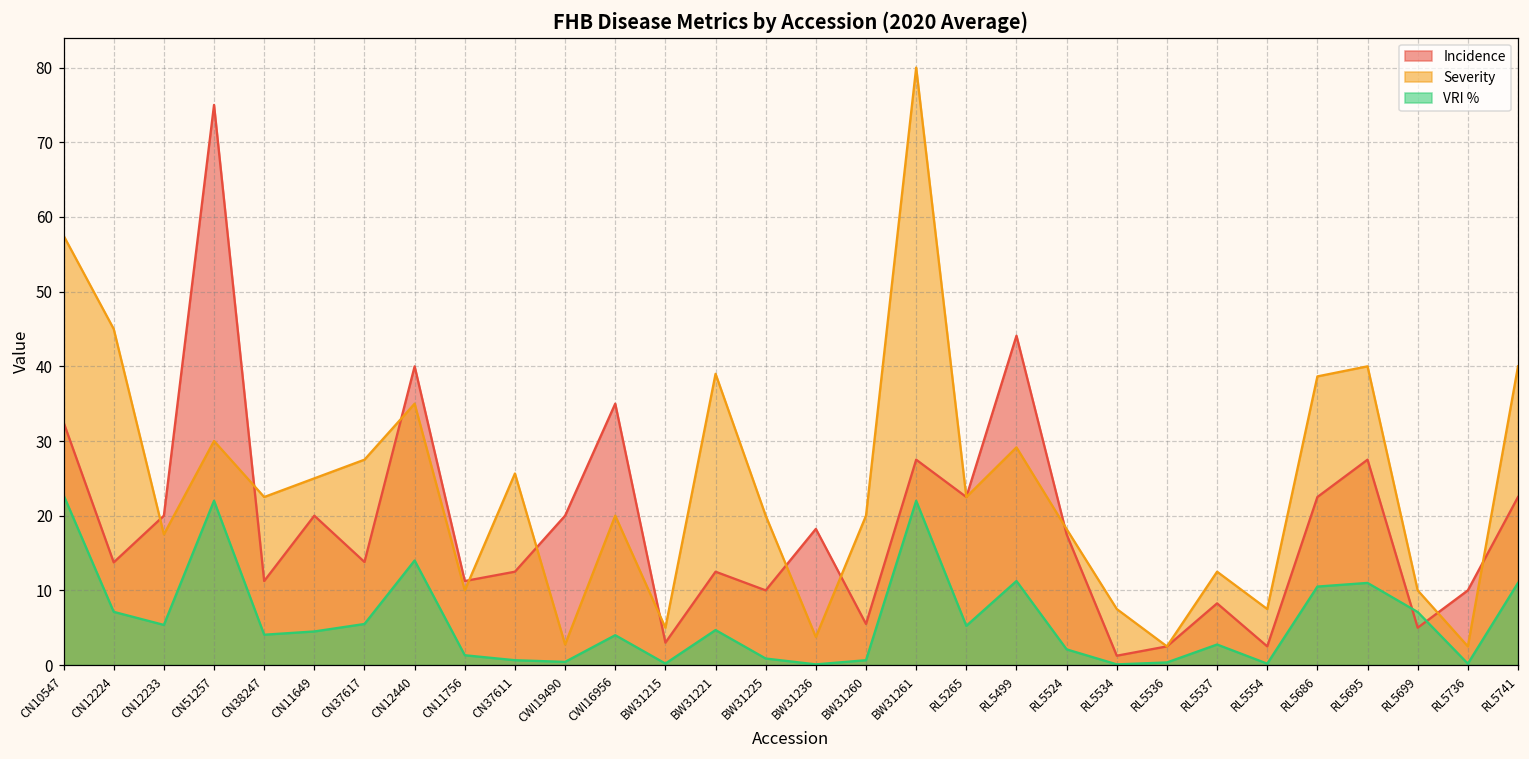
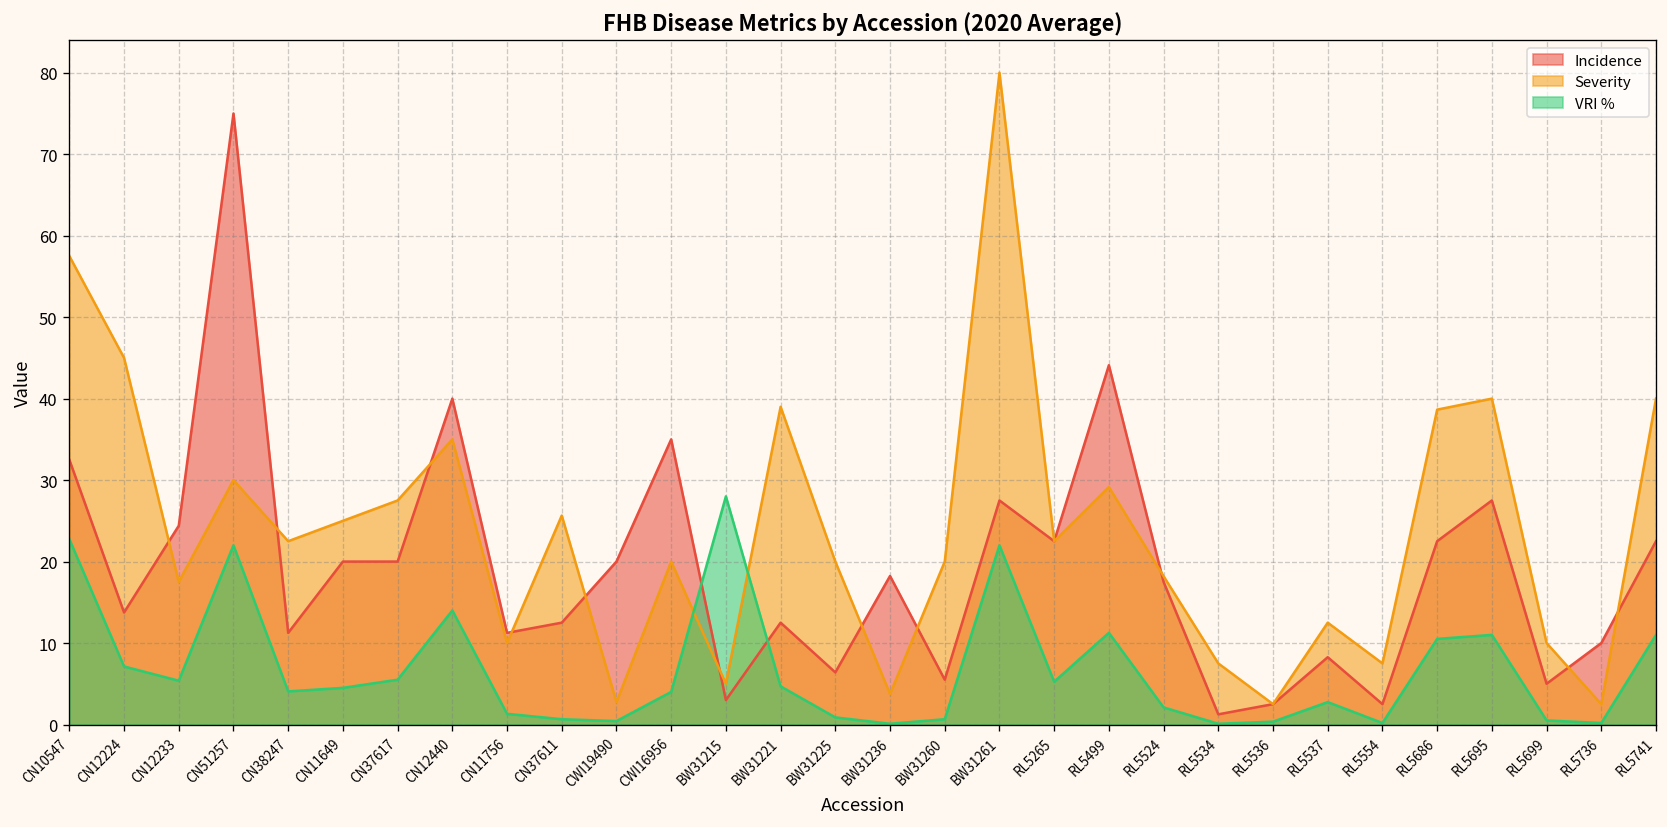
  {
    "Incidence": {
      "CN10547": 33,
      "CN12224": 14,
-     "CN12233": 20,
+     "CN12233": 24,
      "CN51257": 75,
      "CN38247": 11,
      "CN11649": 20,
-     "CN37617": 14,
+     "CN37617": 20,
      "CN12440": 40,
      "CN11756": 11,
      "CN37611": 13,
      "CWI19490": 20,
      "CWI16956": 35,
      "BW31215": 3,
      "BW31221": 13,
-     "BW31225": 10,
+     "BW31225": 6,
      "BW31236": 18,
      "BW31260": 6,
      "BW31261": 28,
      "RL5499": 44,
      "RL5524": 18,
      "RL5534": 1,
      "RL5537": 8,
      "RL5554": 3,
      "RL5686": 23,
      "RL5695": 28,
      "RL5699": 5,
      "RL5736": 10,
      "RL5741": 23
    },
    "Severity": {
      "CN10547": 58,
      "CN12224": 45,
      "CN12233": 18,
      "CN51257": 30,
      "CN38247": 23,
      "CN11649": 25,
      "CN37617": 28,
      "CN12440": 35,
      "CN11756": 10,
      "CN37611": 26,
      "CWI19490": 3,
      "CWI16956": 20,
      "BW31215": 5,
      "BW31221": 39,
      "BW31225": 20,
      "BW31236": 4,
      "BW31260": 20,
      "BW31261": 80,
      "RL5499": 29,
      "RL5524": 18,
      "RL5534": 8,
      "RL5537": 13,
      "RL5554": 8,
      "RL5686": 39,
      "RL5695": 40,
      "RL5699": 10,
      "RL5736": 3,
      "RL5741": 40
    },
    "VRI %": {
      "CN10547": 23,
      "CN12224": 7,
      "CN12233": 5,
      "CN51257": 22,
      "CN38247": 4,
      "CN11649": 5,
      "CN37617": 6,
      "CN12440": 14,
      "CN11756": 1,
      "CN37611": 1,
      "CWI19490": 0,
      "CWI16956": 4,
-     "BW31215": 0,
+     "BW31215": 28,
      "BW31221": 5,
      "BW31225": 1,
      "BW31236": 0,
      "BW31260": 1,
      "BW31261": 22,
      "RL5265": 5,
      "RL5499": 11,
      "RL5524": 2,
      "RL5534": 0,
      "RL5536": 0,
      "RL5537": 3,
      "RL5554": 0,
      "RL5686": 11,
      "RL5695": 11,
-     "RL5699": 7,
+     "RL5699": 1,
      "RL5736": 0,
      "RL5741": 11
    }
  }
